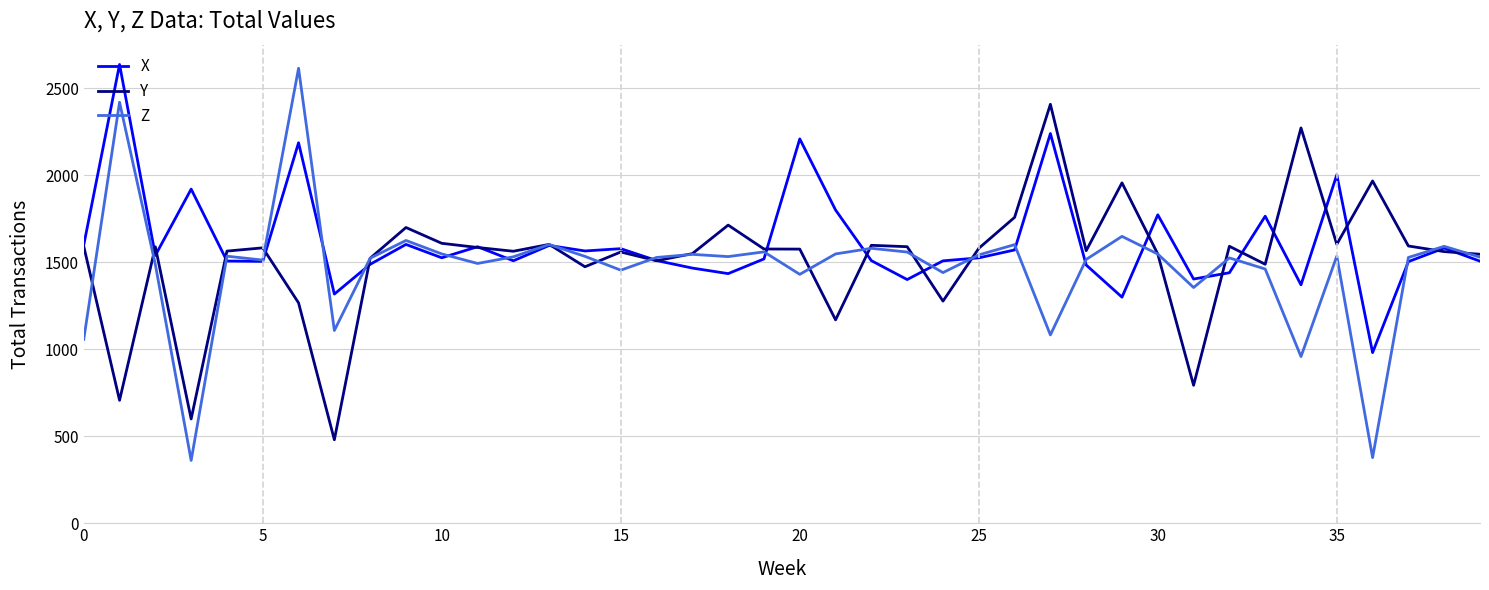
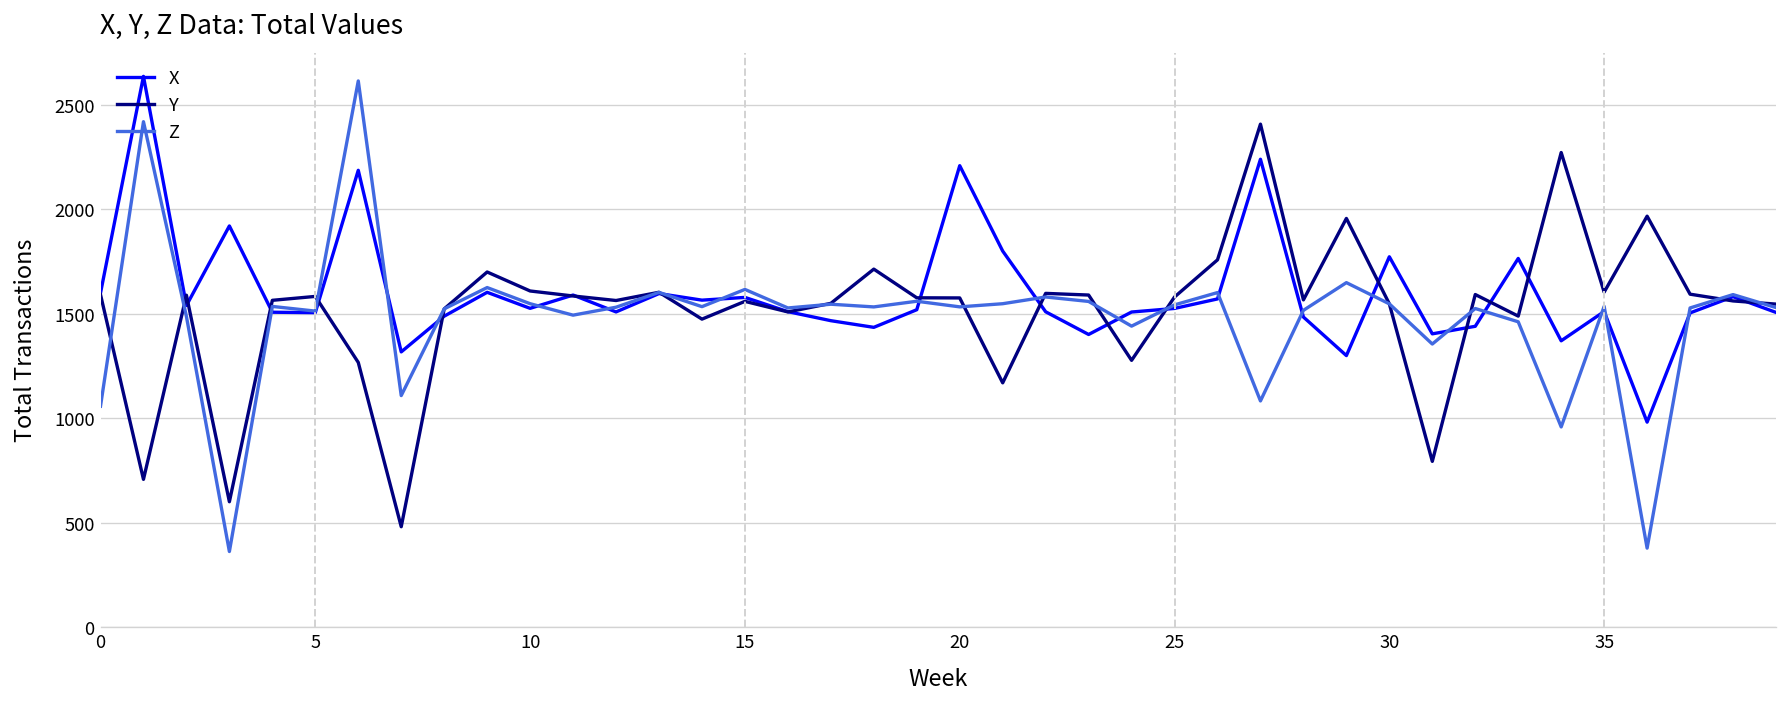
  {
    "X": {
      "10": 1530,
      "15": 1580,
      "20": 2210,
      "25": 1530,
      "30": 1770,
-     "35": 2000
+     "35": 1510
    },
    "Y": {
      "5": 1580,
      "10": 1610,
      "15": 1560,
      "20": 1580,
      "25": 1580,
      "35": 1600
    },
    "Z": {
      "0": 1060,
      "10": 1550,
-     "15": 1450,
-     "20": 1430,
+     "15": 1620,
+     "20": 1530,
      "25": 1540,
      "35": 1540
    }
  }
